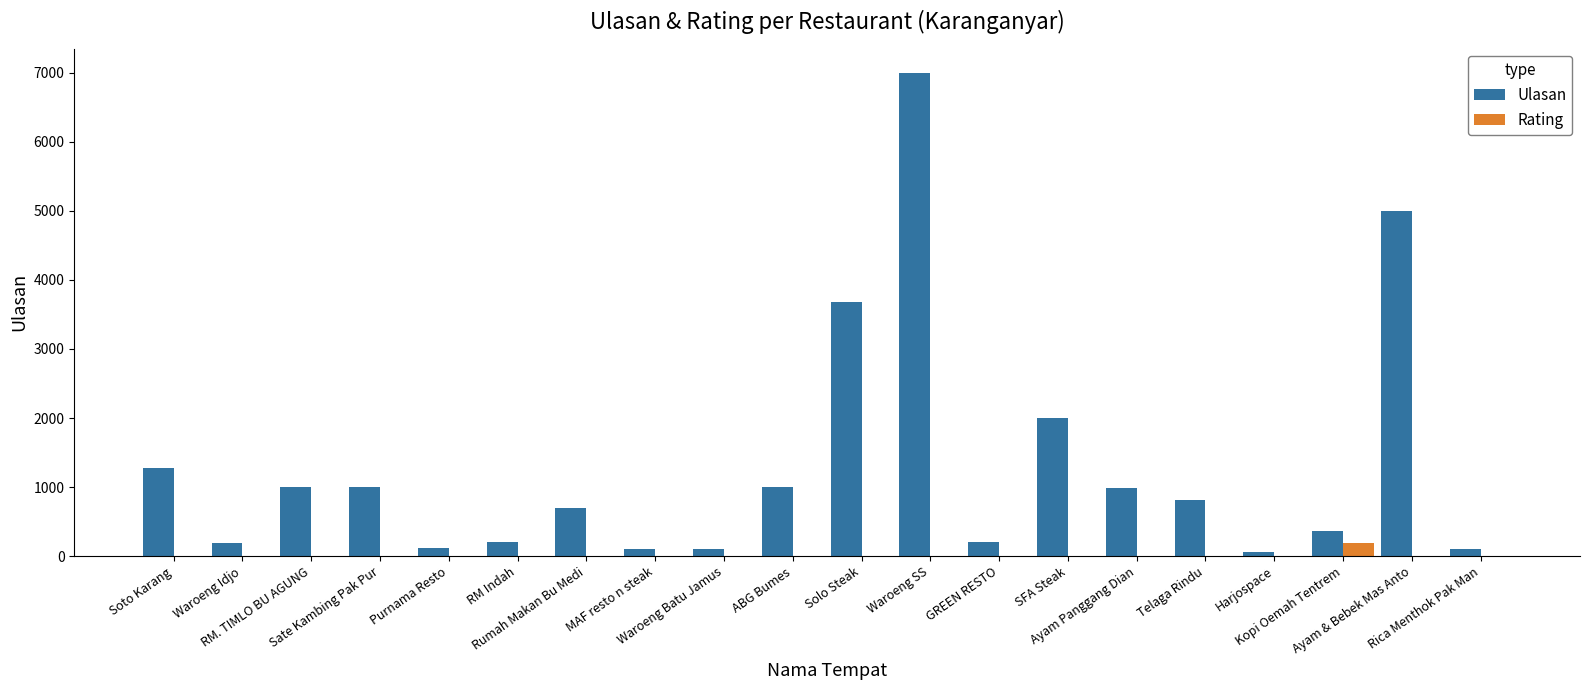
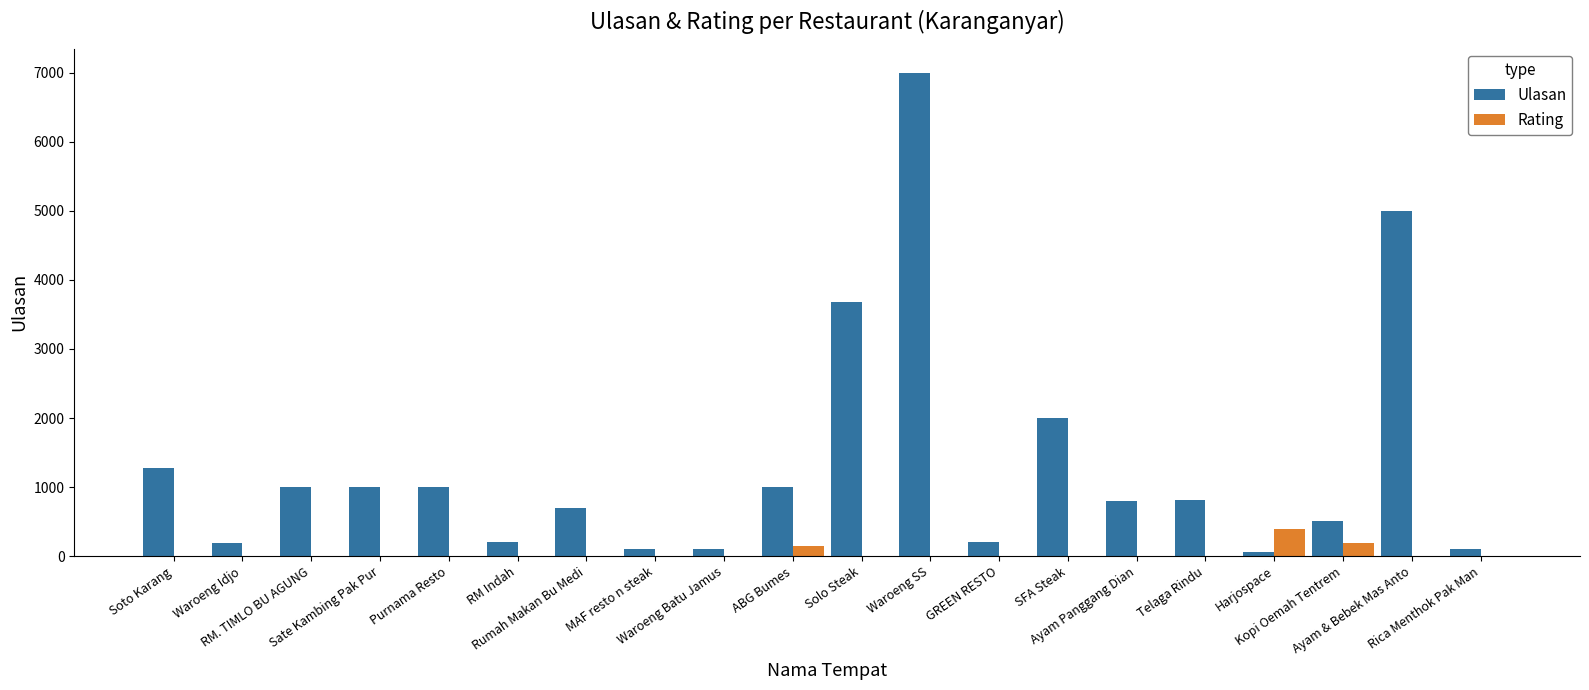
  {
    "Ulasan": {
      "Soto Karang": 1300,
      "Waroeng Idjo": 200,
      "RM. TIMLO BU AGUNG": 1000,
      "Sate Kambing Pak Pur": 1000,
-     "Purnama Resto": 100,
+     "Purnama Resto": 1000,
      "RM Indah": 200,
      "Rumah Makan Bu Medi": 700,
      "MAF resto n steak": 100,
      "Waroeng Batu Jamus": 100,
      "ABG Bumes": 1000,
      "Solo Steak": 3700,
      "Waroeng SS": 7000,
      "GREEN RESTO": 200,
      "SFA Steak": 2000,
-     "Ayam Panggang Dian": 1000,
+     "Ayam Panggang Dian": 800,
      "Telaga Rindu": 800,
      "Harjospace": 100,
-     "Kopi Oemah Tentrem": 400,
+     "Kopi Oemah Tentrem": 500,
      "Ayam & Bebek Mas Anto": 5000,
      "Rica Menthok Pak Man": 100
    },
    "Rating": {
-     "ABG Bumes": 0,
-     "Harjospace": 0,
+     "ABG Bumes": 200,
+     "Harjospace": 400,
      "Kopi Oemah Tentrem": 200
    }
  }
